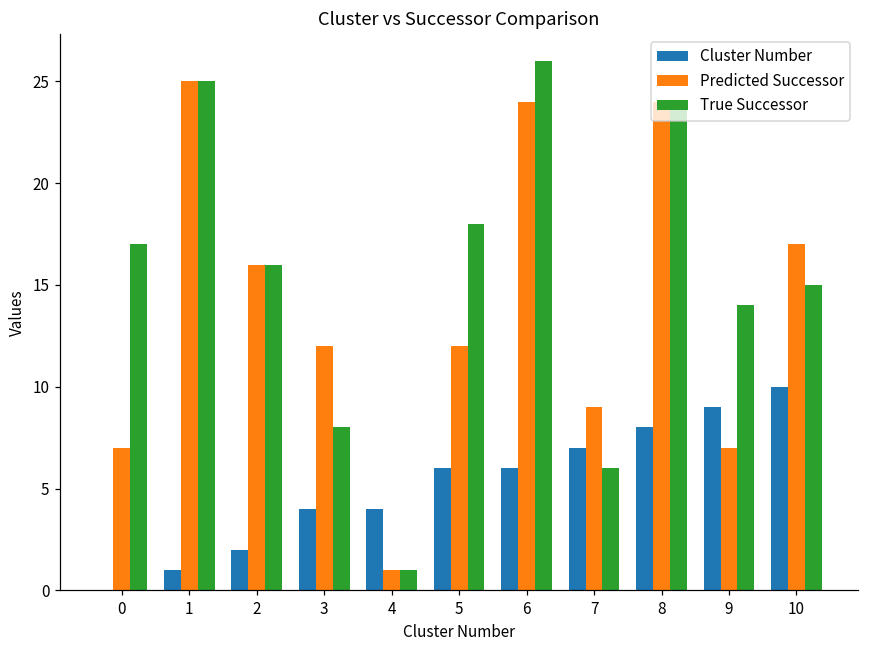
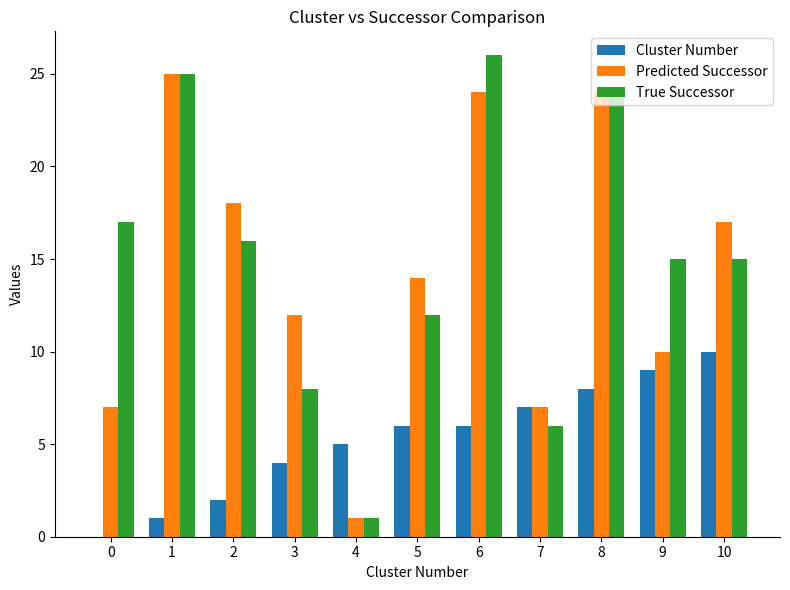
  {
    "Cluster Number": {
      "0": 0,
      "1": 1,
      "2": 2,
      "3": 4,
-     "4": 4,
+     "4": 5,
      "5": 6,
      "6": 6,
      "7": 7,
      "8": 8,
      "9": 9,
      "10": 10
    },
    "Predicted Successor": {
      "0": 7,
      "1": 25,
-     "2": 16,
+     "2": 18,
      "3": 12,
      "4": 1,
-     "5": 12,
+     "5": 14,
      "6": 24,
-     "7": 9,
-     "9": 7,
+     "7": 7,
+     "9": 10,
      "10": 17
    },
    "True Successor": {
      "0": 17,
      "1": 25,
      "2": 16,
      "3": 8,
      "4": 1,
-     "5": 18,
+     "5": 12,
      "6": 26,
      "7": 6,
-     "9": 14,
+     "9": 15,
      "10": 15
    }
  }
